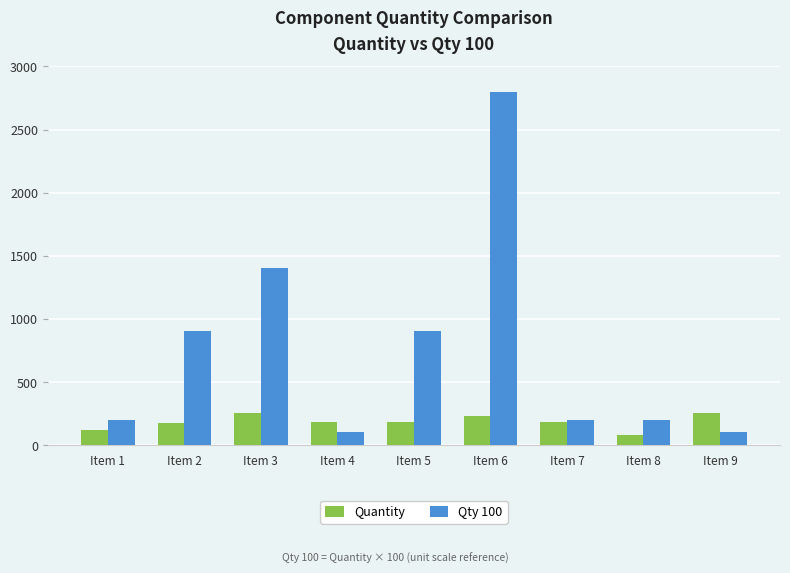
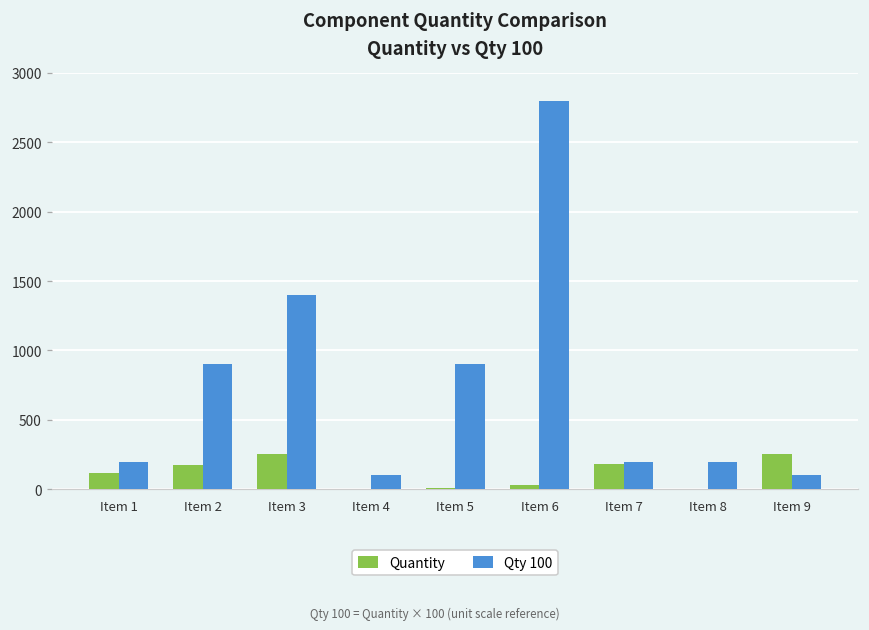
  {
    "Quantity": {
      "Item 1": 120,
      "Item 2": 170,
      "Item 3": 250,
-     "Item 4": 180,
-     "Item 5": 190,
-     "Item 6": 230,
+     "Item 4": 0,
+     "Item 5": 10,
+     "Item 6": 30,
      "Item 7": 180,
-     "Item 8": 80,
+     "Item 8": 0,
      "Item 9": 250
    },
    "Qty 100": {
      "Item 1": 200,
      "Item 2": 900,
      "Item 3": 1400,
      "Item 4": 100,
      "Item 5": 900,
      "Item 6": 2800,
      "Item 7": 200,
      "Item 8": 200,
      "Item 9": 100
    }
  }
